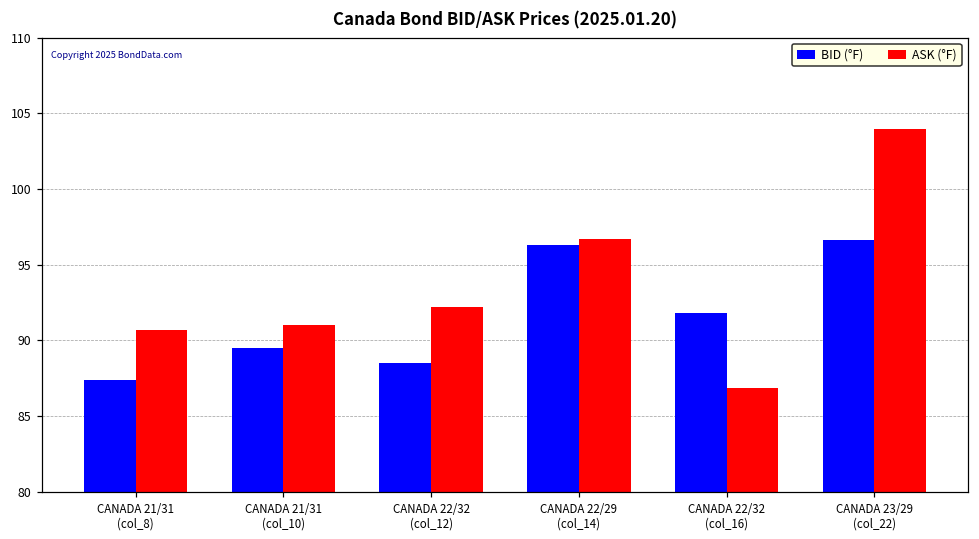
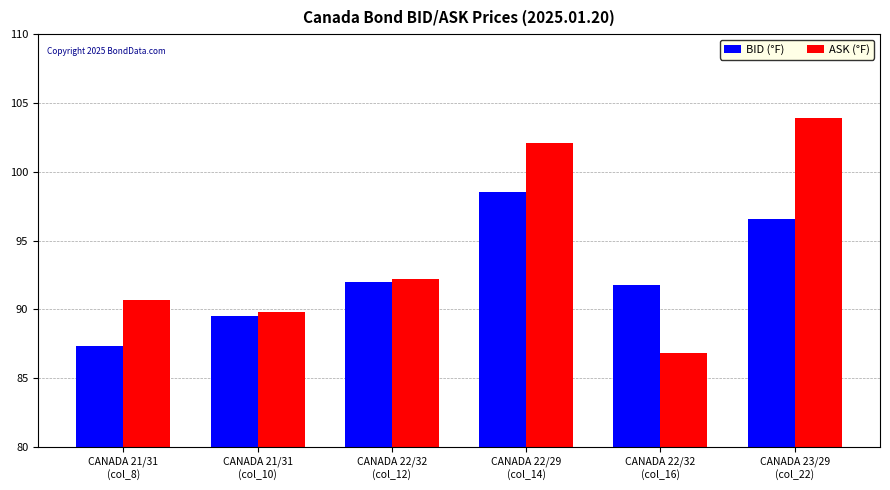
  {
    "BID (°F)": {
      "CANADA 21/31 (col_8)": 87.4,
      "CANADA 21/31 (col_10)": 89.5,
-     "CANADA 22/32 (col_12)": 88.5,
-     "CANADA 22/29 (col_14)": 96.3,
+     "CANADA 22/32 (col_12)": 92.0,
+     "CANADA 22/29 (col_14)": 98.6,
      "CANADA 22/32 (col_16)": 91.8,
      "CANADA 23/29 (col_22)": 96.6
    },
    "ASK (°F)": {
      "CANADA 21/31 (col_8)": 90.7,
-     "CANADA 21/31 (col_10)": 91.0,
+     "CANADA 21/31 (col_10)": 89.8,
      "CANADA 22/32 (col_12)": 92.2,
-     "CANADA 22/29 (col_14)": 96.7,
+     "CANADA 22/29 (col_14)": 102.1,
      "CANADA 22/32 (col_16)": 86.9,
      "CANADA 23/29 (col_22)": 103.9
    }
  }
